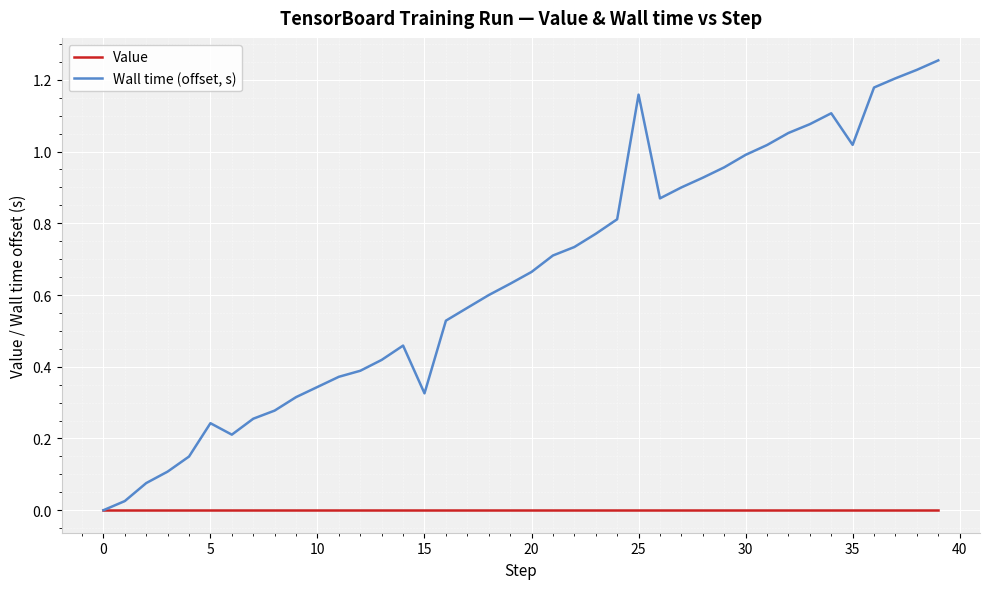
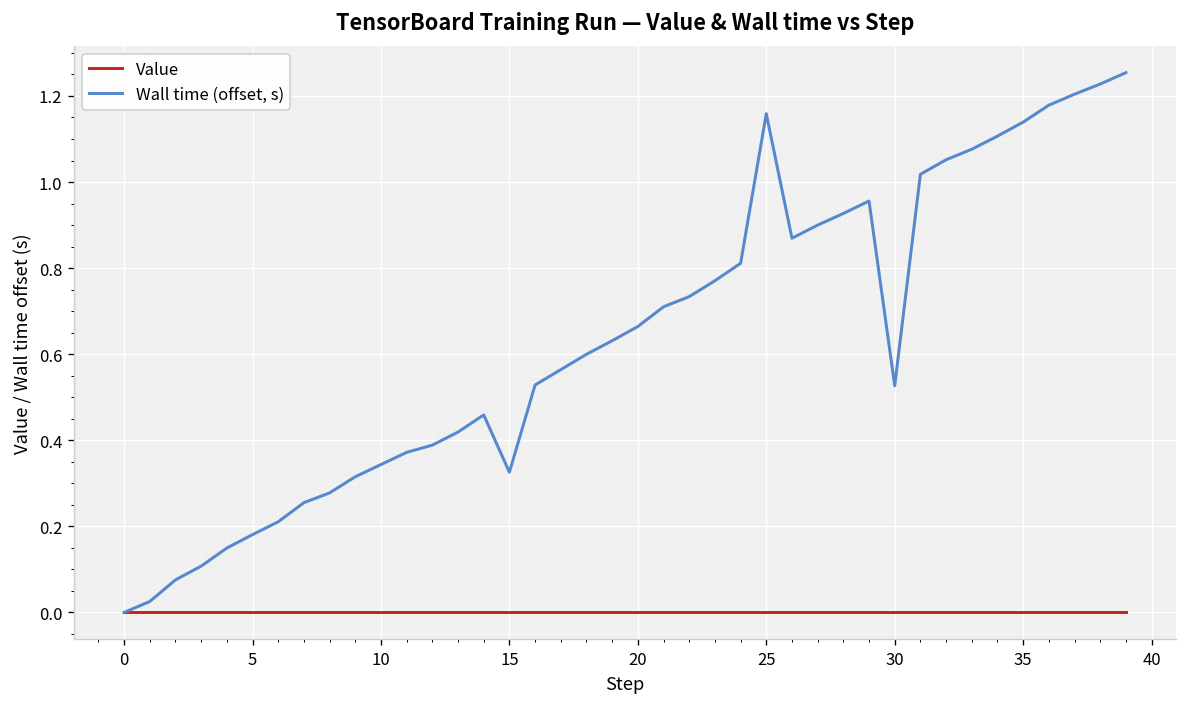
  {
    "Value": {
      "5": 0.00,
      "10": 0.00,
      "15": 0.00,
      "20": 0.00,
      "25": 0.00,
      "30": 0.00,
      "35": 0.00
    },
    "Wall time (offset, s)": {
-     "5": 0.24,
+     "5": 0.18,
      "10": 0.34,
      "15": 0.33,
      "20": 0.66,
      "25": 1.16,
-     "30": 0.99,
-     "35": 1.02
+     "30": 0.53,
+     "35": 1.14
    }
  }
